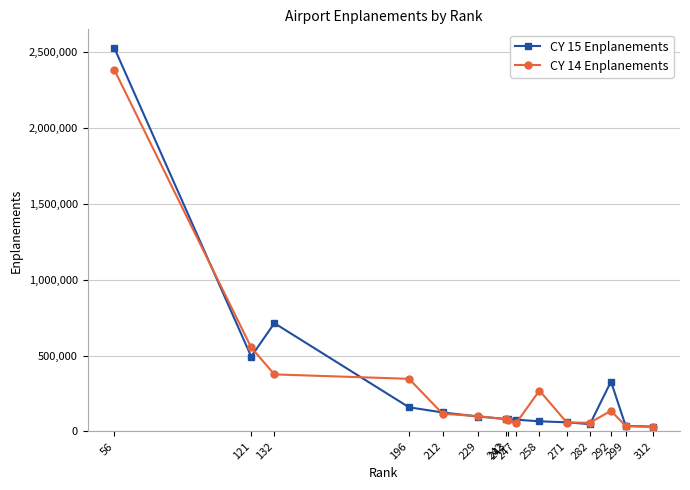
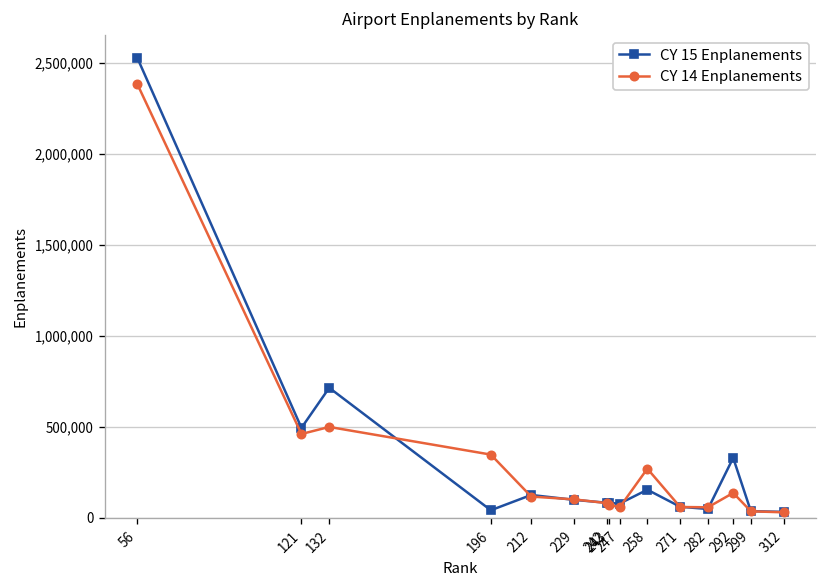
  {
    "CY 15 Enplanements": {
      "56": "2,530,000",
      "121": "490,000",
      "132": "710,000",
-     "196": "160,000",
+     "196": "40,000",
      "247": "80,000",
-     "258": "70,000",
+     "258": "150,000",
      "292": "330,000"
    },
    "CY 14 Enplanements": {
      "56": "2,380,000",
-     "121": "550,000",
-     "132": "380,000",
+     "121": "460,000",
+     "132": "500,000",
      "196": "350,000",
      "247": "60,000",
      "258": "270,000",
      "292": "140,000"
    }
  }
